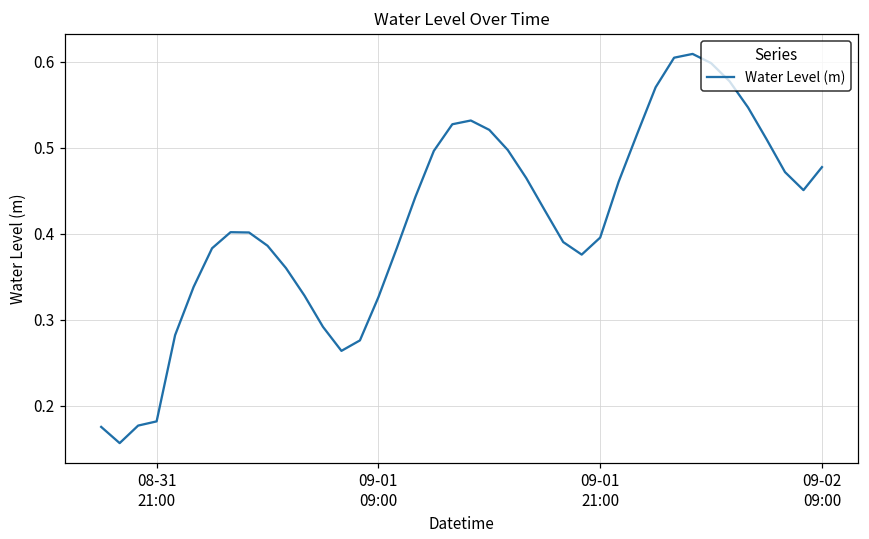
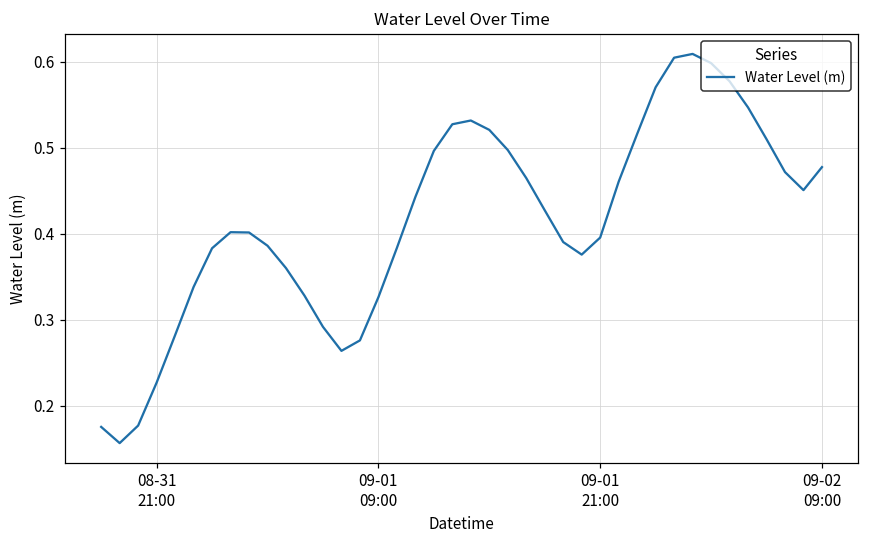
  {
-   "08-31 21:00": 0.18,
+   "08-31 21:00": 0.23,
    "09-01 09:00": 0.33,
    "09-01 21:00": 0.40,
    "09-02 09:00": 0.48
  }
